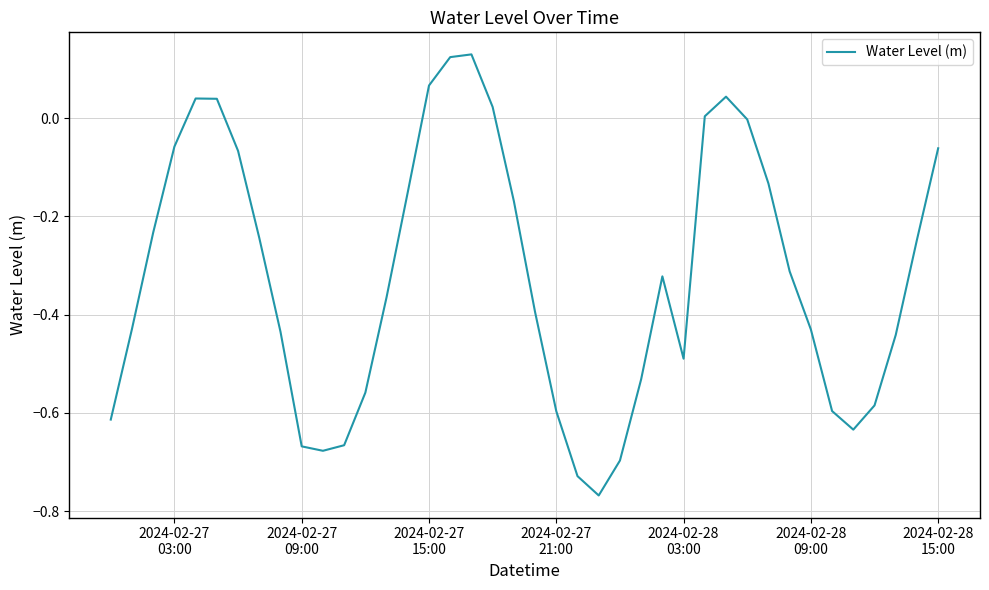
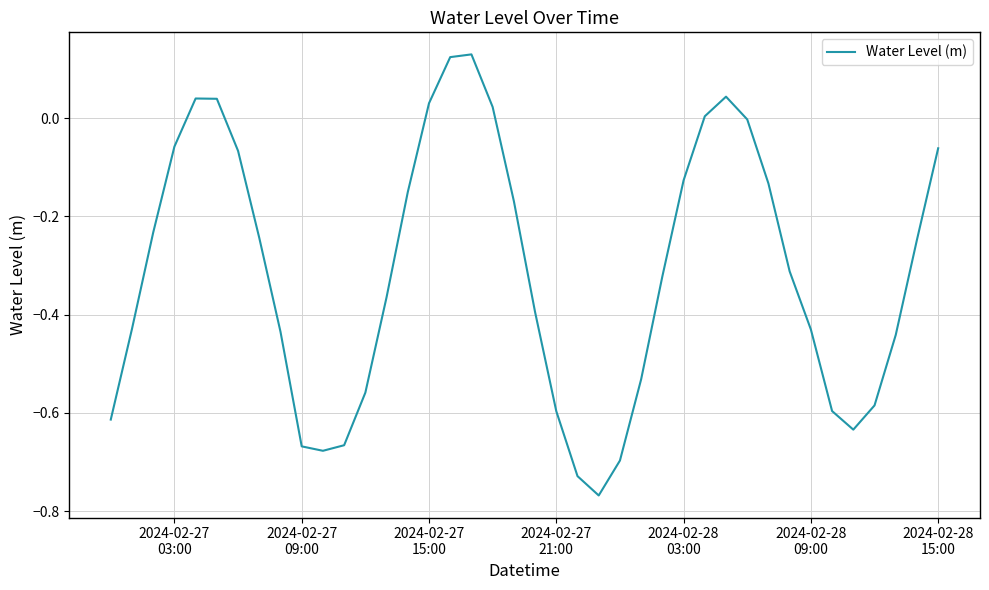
  {
    "2024-02-27 03:00": -0.06,
    "2024-02-27 09:00": -0.67,
-   "2024-02-27 15:00": 0.07,
+   "2024-02-27 15:00": 0.03,
    "2024-02-27 21:00": -0.60,
-   "2024-02-28 03:00": -0.49,
+   "2024-02-28 03:00": -0.13,
    "2024-02-28 09:00": -0.43,
    "2024-02-28 15:00": -0.06
  }
